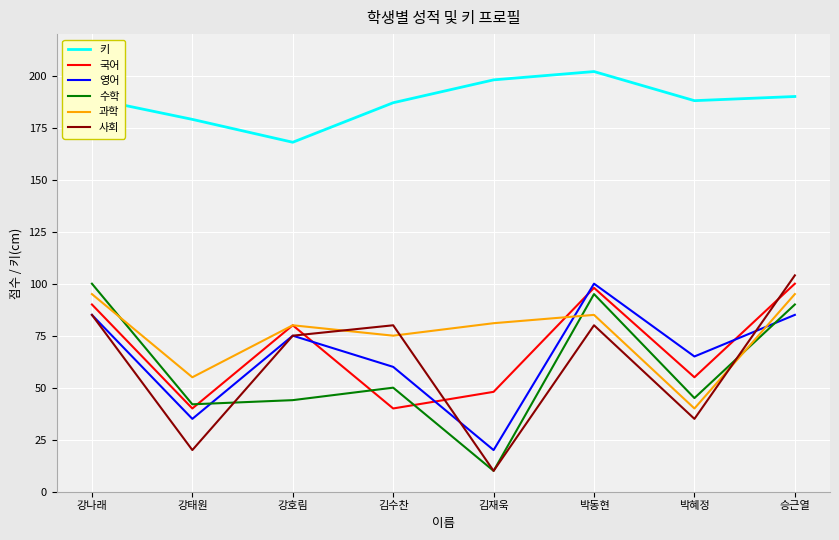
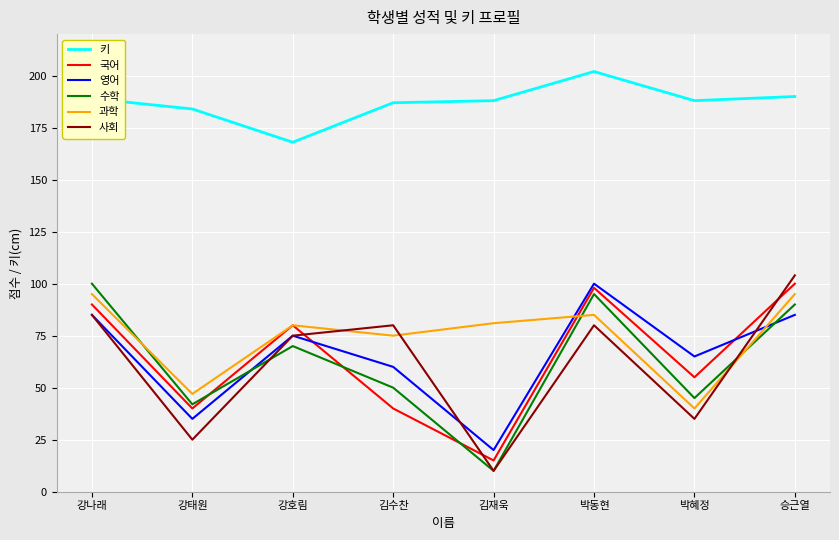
  {
    "키": {
-     "강태원": 179,
+     "강태원": 184,
      "강호림": 168,
      "김수찬": 187,
-     "김재욱": 198,
+     "김재욱": 188,
      "박동현": 202,
      "박혜정": 188,
      "승근열": 190
    },
    "국어": {
      "강나래": 90,
      "강태원": 40,
      "김수찬": 40,
-     "김재욱": 48,
+     "김재욱": 15,
      "박동현": 98,
      "박혜정": 55,
      "승근열": 100
    },
    "영어": {
      "강태원": 35,
      "김수찬": 60,
      "김재욱": 20,
      "박동현": 100,
      "박혜정": 65,
      "승근열": 85
    },
    "수학": {
      "강나래": 100,
      "강태원": 42,
-     "강호림": 44,
+     "강호림": 70,
      "김수찬": 50,
      "박동현": 95,
      "박혜정": 45,
      "승근열": 90
    },
    "과학": {
      "강나래": 95,
-     "강태원": 55,
+     "강태원": 47,
      "김수찬": 75,
      "김재욱": 81,
      "박동현": 85,
      "박혜정": 40,
      "승근열": 95
    },
    "사회": {
-     "강태원": 20,
+     "강태원": 25,
      "김수찬": 80,
      "박동현": 80,
      "박혜정": 35,
      "승근열": 104
    }
  }
